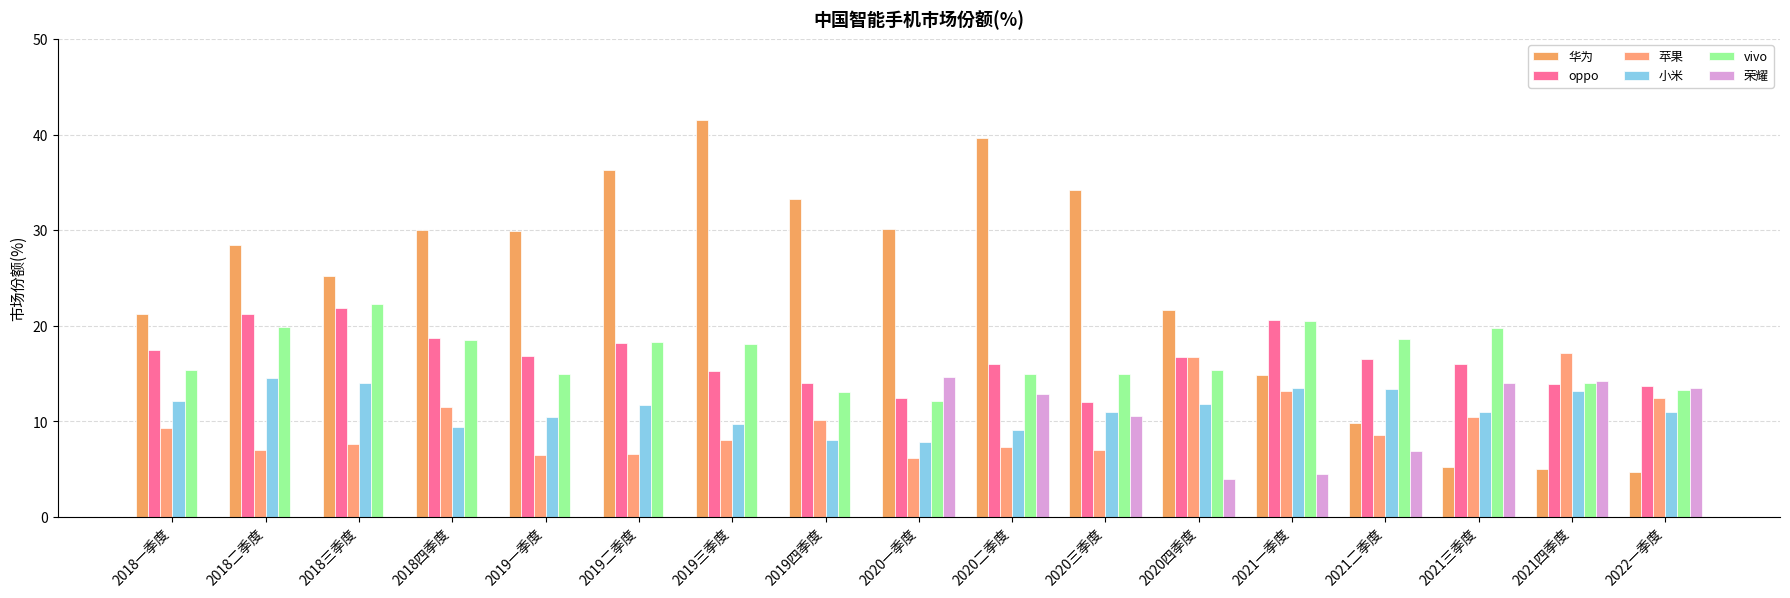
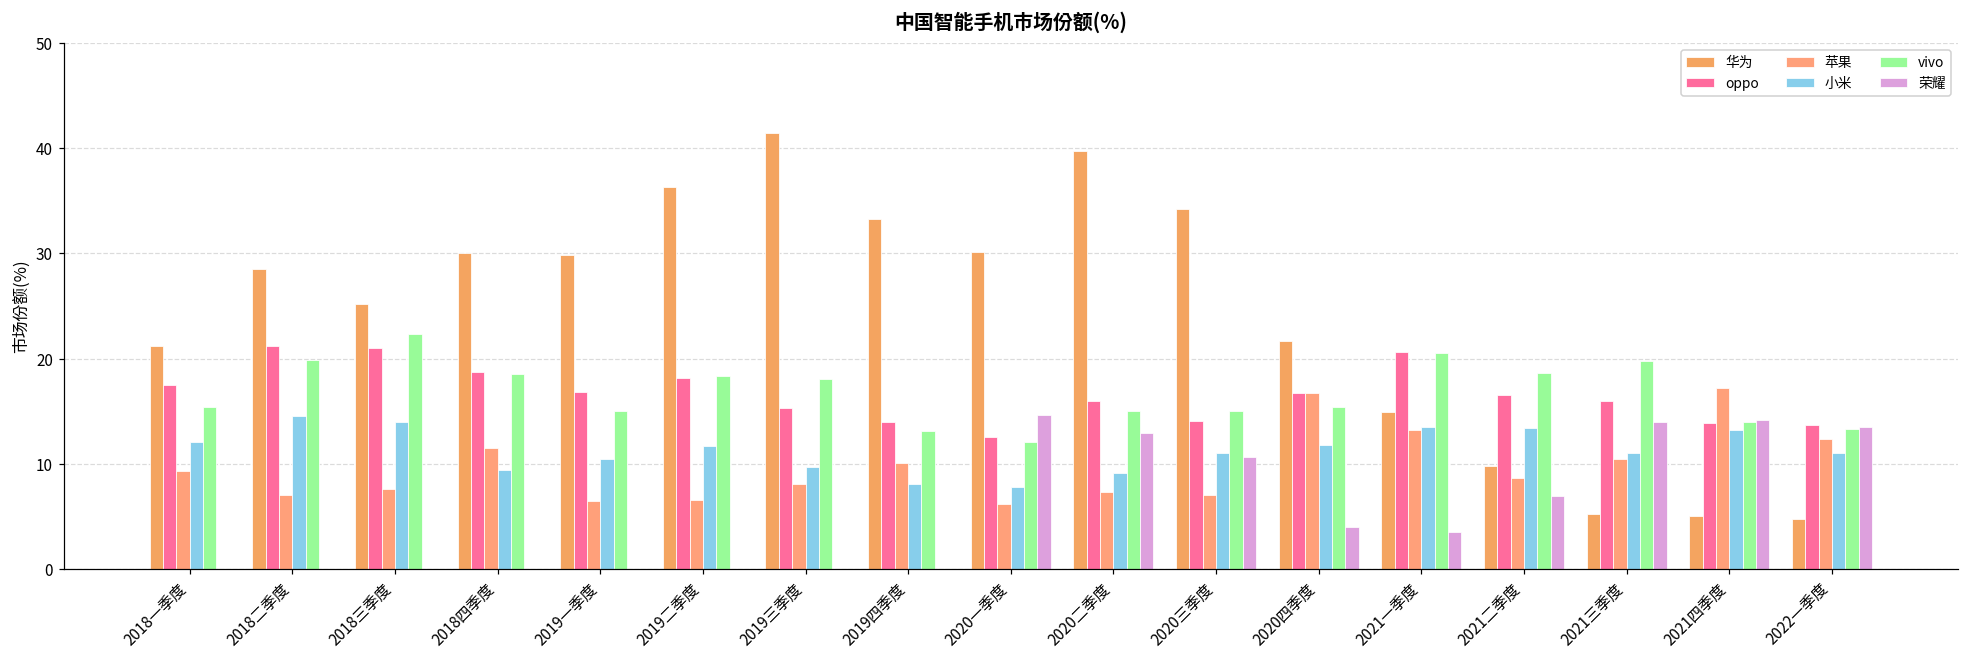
  {
    "oppo": {
      "2018一季度": 18,
      "2018二季度": 21,
-     "2018三季度": 22,
+     "2018三季度": 21,
      "2018四季度": 19,
      "2019一季度": 17,
      "2019二季度": 18,
      "2019三季度": 15,
      "2019四季度": 14,
      "2020一季度": 13,
      "2020二季度": 16,
-     "2020三季度": 12,
+     "2020三季度": 14,
      "2020四季度": 17,
      "2021一季度": 21,
      "2021二季度": 17,
      "2021三季度": 16,
      "2021四季度": 14,
      "2022一季度": 14
    },
    "小米": {
      "2018一季度": 12,
      "2018二季度": 15,
      "2018三季度": 14,
      "2018四季度": 9,
      "2019一季度": 11,
      "2019二季度": 12,
      "2019三季度": 10,
      "2019四季度": 8,
      "2020一季度": 8,
      "2020二季度": 9,
      "2020三季度": 11,
      "2020四季度": 12,
      "2021一季度": 14,
      "2021二季度": 13,
      "2021三季度": 11,
      "2021四季度": 13,
      "2022一季度": 11
    },
    "vivo": {
      "2018一季度": 15,
      "2018二季度": 20,
      "2018三季度": 22,
      "2018四季度": 19,
      "2019一季度": 15,
      "2019二季度": 18,
      "2019三季度": 18,
      "2019四季度": 13,
      "2020一季度": 12,
      "2020二季度": 15,
      "2020三季度": 15,
      "2020四季度": 15,
      "2021一季度": 21,
      "2021二季度": 19,
      "2021三季度": 20,
      "2021四季度": 14,
      "2022一季度": 13
    },
    "荣耀": {
      "2018一季度": 0,
      "2018二季度": 0,
      "2018三季度": 0,
      "2018四季度": 0,
      "2019一季度": 0,
      "2019二季度": 0,
      "2019三季度": 0,
      "2019四季度": 0,
      "2020一季度": 15,
      "2020二季度": 13,
      "2020三季度": 11,
      "2020四季度": 4,
-     "2021一季度": 5,
+     "2021一季度": 4,
      "2021二季度": 7,
      "2021三季度": 14,
      "2021四季度": 14,
      "2022一季度": 14
    }
  }
